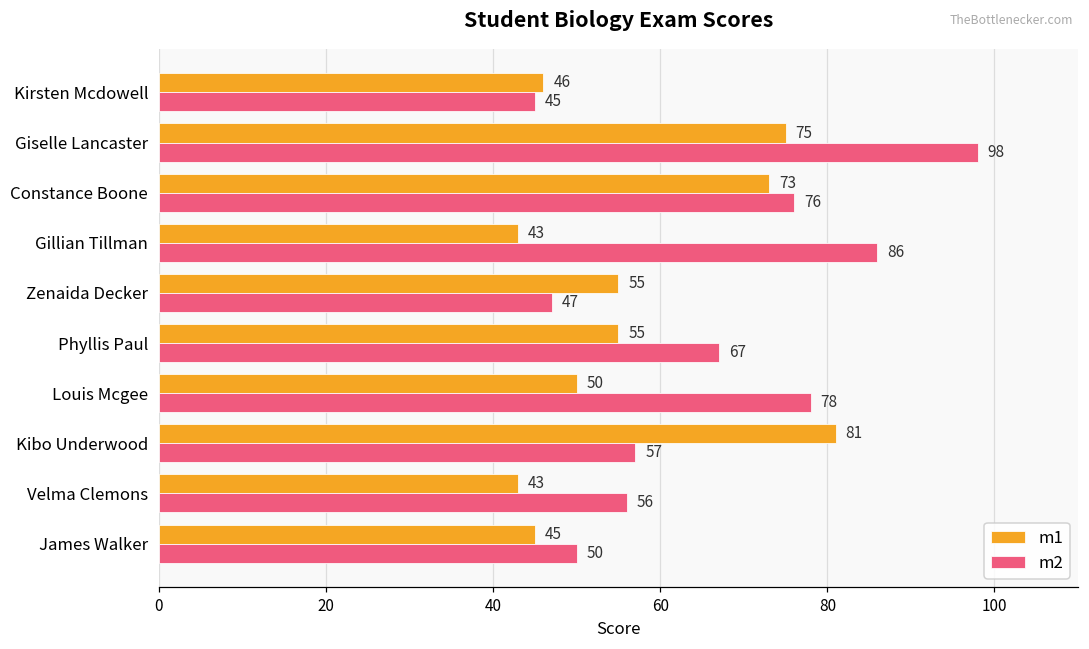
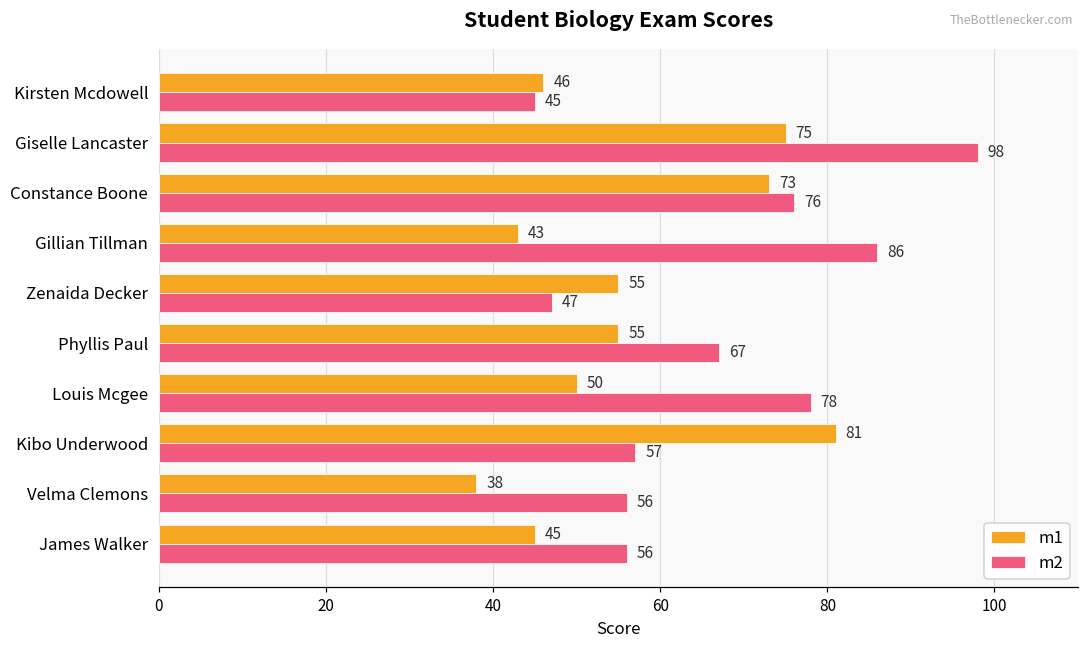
  {
    "m1": {
      "Kirsten Mcdowell": 46,
      "Giselle Lancaster": 75,
      "Constance Boone": 73,
      "Gillian Tillman": 43,
      "Zenaida Decker": 55,
      "Phyllis Paul": 55,
      "Louis Mcgee": 50,
      "Kibo Underwood": 81,
-     "Velma Clemons": 43,
+     "Velma Clemons": 38,
      "James Walker": 45
    },
    "m2": {
      "Kirsten Mcdowell": 45,
      "Giselle Lancaster": 98,
      "Constance Boone": 76,
      "Gillian Tillman": 86,
      "Zenaida Decker": 47,
      "Phyllis Paul": 67,
      "Louis Mcgee": 78,
      "Kibo Underwood": 57,
      "Velma Clemons": 56,
-     "James Walker": 50
+     "James Walker": 56
    }
  }
